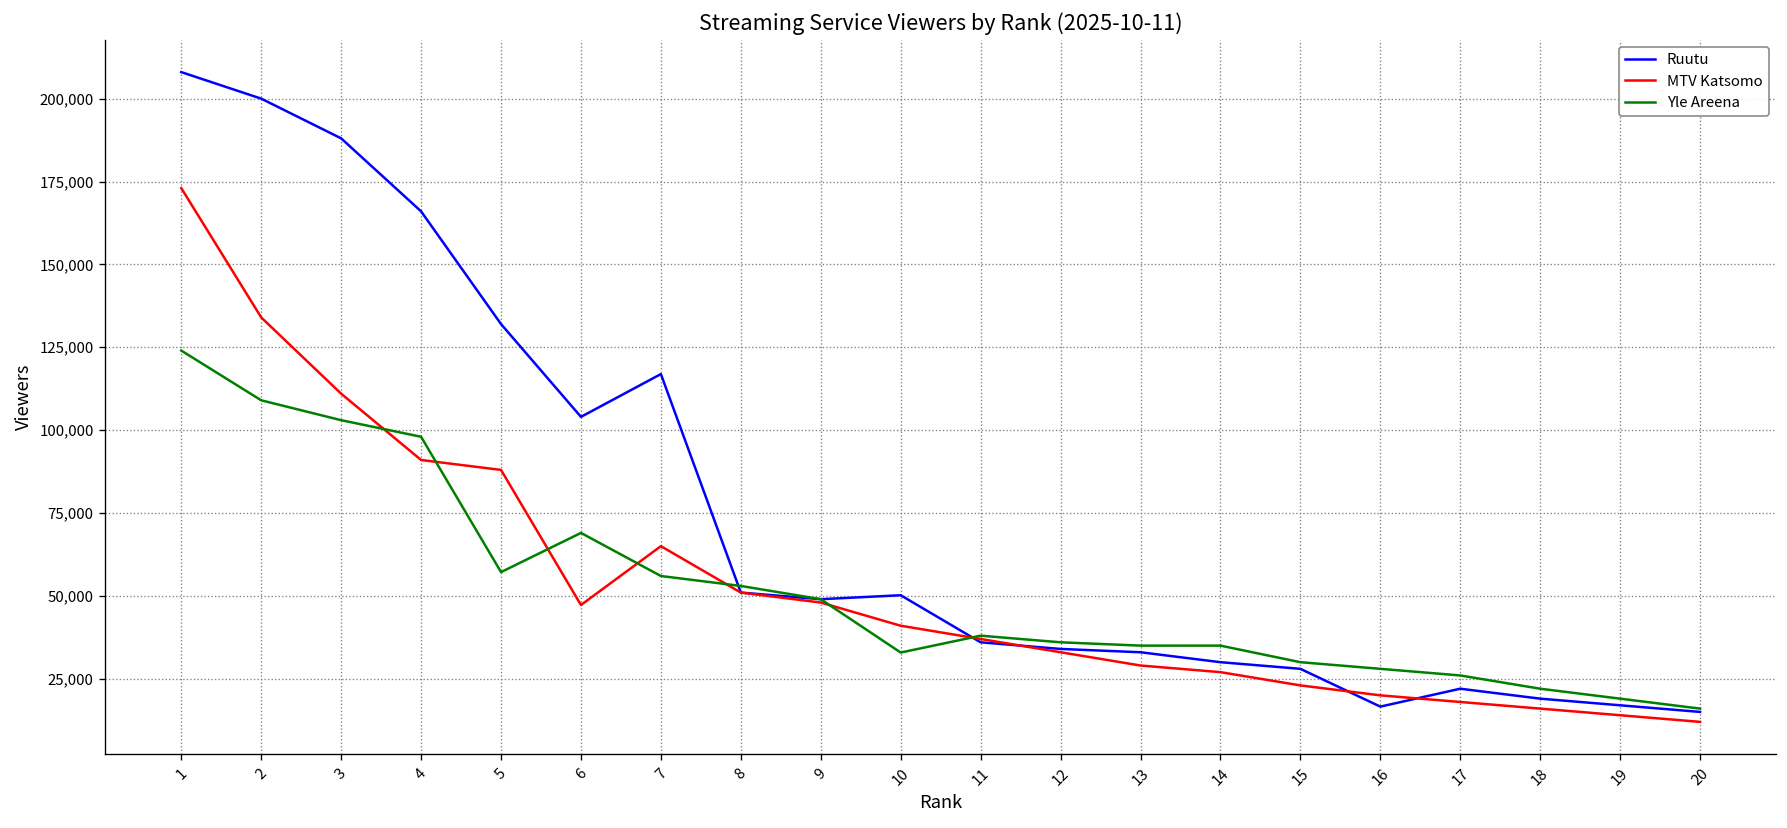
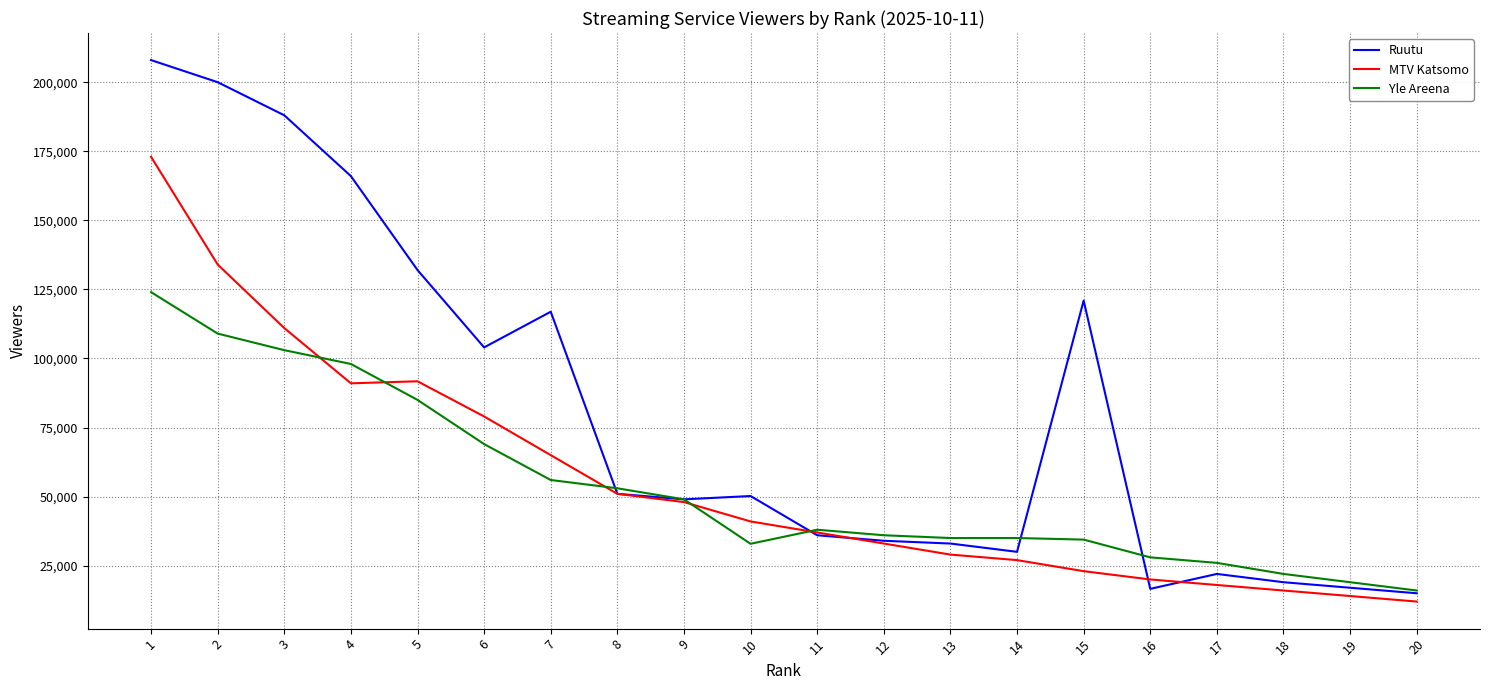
  {
    "Ruutu": {
      "1": "208,000",
      "2": "200,000",
      "3": "188,000",
      "4": "166,000",
      "5": "132,000",
      "6": "104,000",
      "7": "117,000",
      "10": "50,000",
      "11": "36,000",
      "12": "34,000",
      "13": "33,000",
      "14": "30,000",
-     "15": "28,000",
+     "15": "121,000",
      "16": "17,000",
      "17": "22,000",
      "18": "19,000",
      "19": "17,000",
      "20": "15,000"
    },
    "MTV Katsomo": {
      "1": "173,000",
      "2": "134,000",
      "3": "111,000",
      "4": "91,000",
-     "5": "88,000",
-     "6": "47,000",
+     "5": "92,000",
+     "6": "79,000",
      "7": "65,000",
      "9": "48,000",
      "10": "41,000",
      "11": "37,000",
      "12": "33,000",
      "13": "29,000",
      "14": "27,000",
      "15": "23,000",
      "16": "20,000",
      "17": "18,000",
      "18": "16,000",
      "19": "14,000",
      "20": "12,000"
    },
    "Yle Areena": {
      "1": "124,000",
      "2": "109,000",
      "3": "103,000",
      "4": "98,000",
-     "5": "57,000",
+     "5": "85,000",
      "6": "69,000",
      "7": "56,000",
      "8": "53,000",
      "10": "33,000",
      "11": "38,000",
      "12": "36,000",
      "13": "35,000",
      "14": "35,000",
-     "15": "30,000",
+     "15": "34,000",
      "16": "28,000",
      "17": "26,000",
      "18": "22,000",
      "19": "19,000",
      "20": "16,000"
    }
  }
